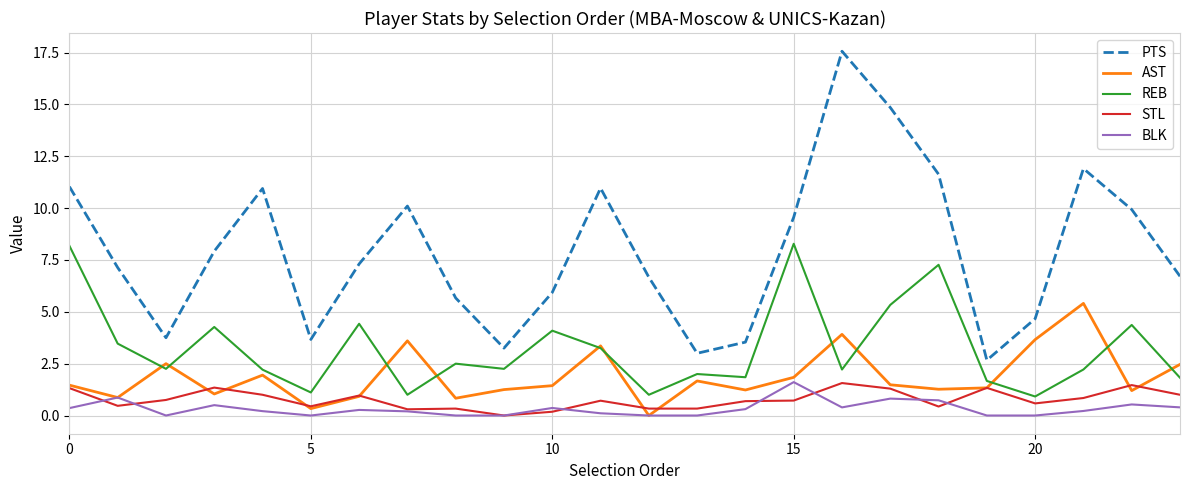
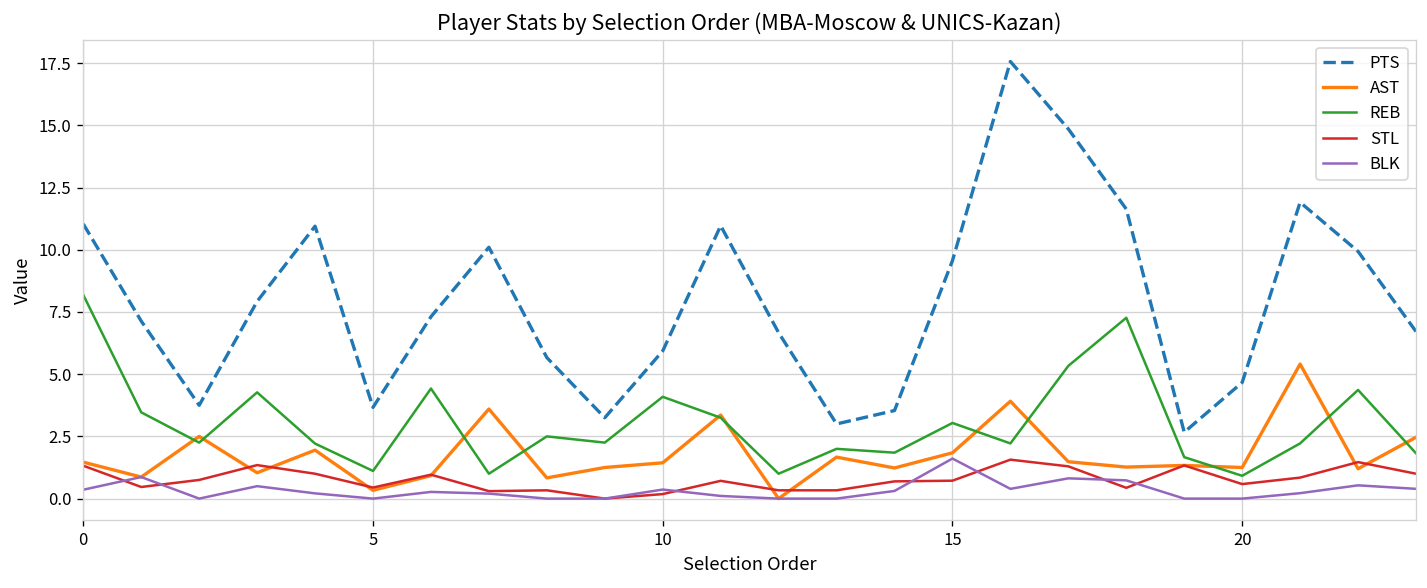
  {
    "PTS": {
      "0": 11.0,
      "5": 3.7,
      "10": 5.9,
      "15": 9.6,
      "20": 4.7
    },
    "AST": {
      "0": 1.5,
      "10": 1.4,
      "15": 1.8,
-     "20": 3.7
+     "20": 1.3
    },
    "REB": {
      "0": 8.2,
      "5": 1.1,
      "10": 4.1,
-     "15": 8.3,
+     "15": 3.0,
      "20": 0.9
    },
    "STL": {
      "0": 1.3,
      "10": 0.2,
      "15": 0.7,
      "20": 0.6
    },
    "BLK": {
      "0": 0.4,
      "5": 0.0,
      "10": 0.4,
      "15": 1.6,
      "20": 0.0
    }
  }
